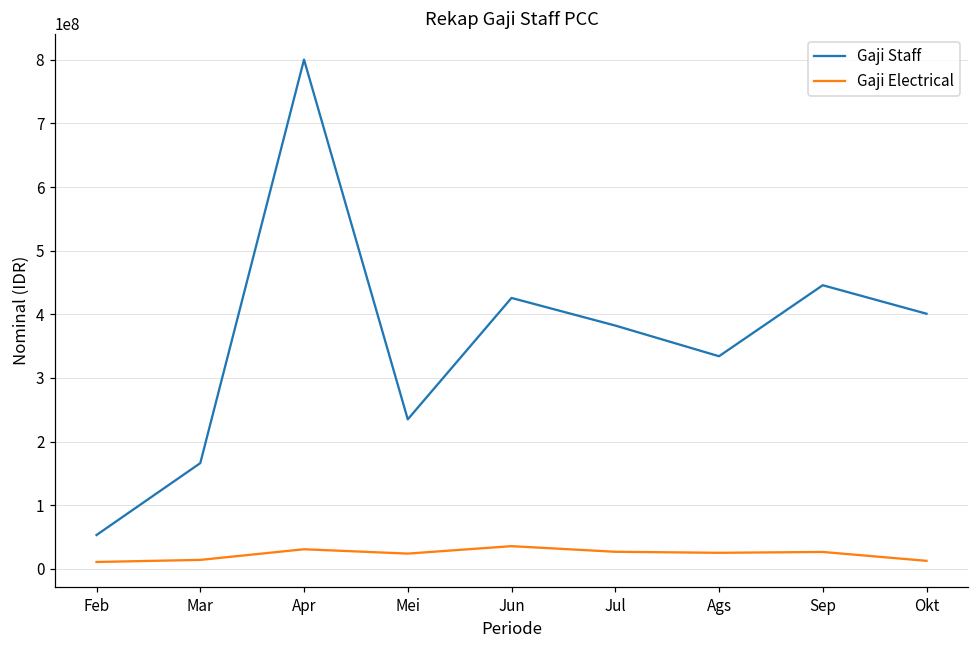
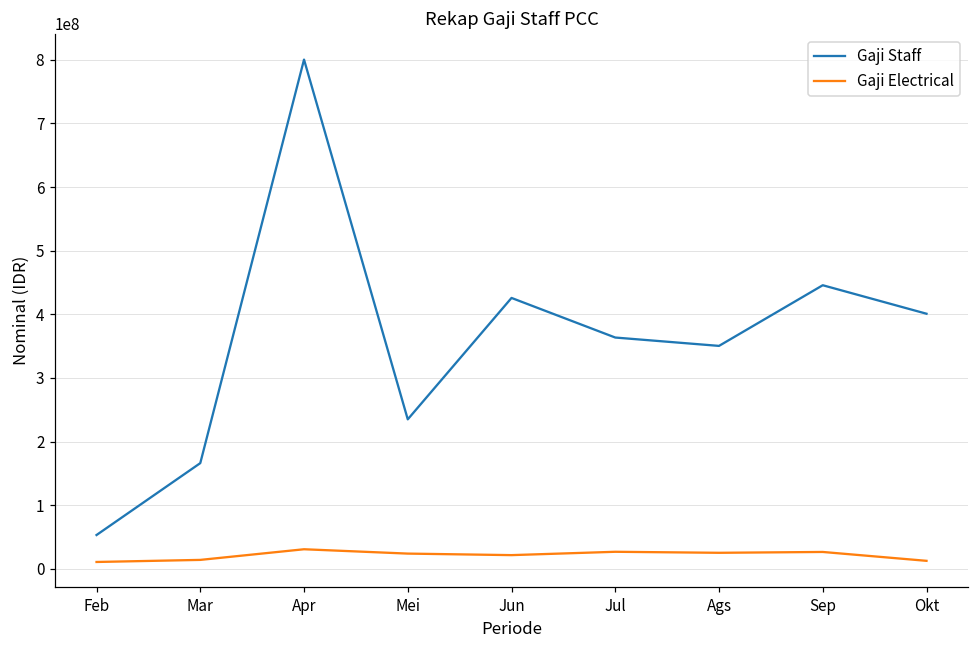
  {
    "Gaji Staff": {
      "Feb": 50000000,
      "Mar": 170000000,
      "Apr": 800000000,
      "Mei": 230000000,
      "Jun": 430000000,
-     "Jul": 380000000,
-     "Ags": 330000000,
+     "Jul": 360000000,
+     "Ags": 350000000,
      "Sep": 450000000,
      "Okt": 400000000
    },
    "Gaji Electrical": {
      "Feb": 10000000,
      "Mar": 10000000,
      "Apr": 30000000,
      "Mei": 20000000,
-     "Jun": 40000000,
+     "Jun": 20000000,
      "Jul": 30000000,
      "Ags": 30000000,
      "Sep": 30000000,
      "Okt": 10000000
    }
  }
